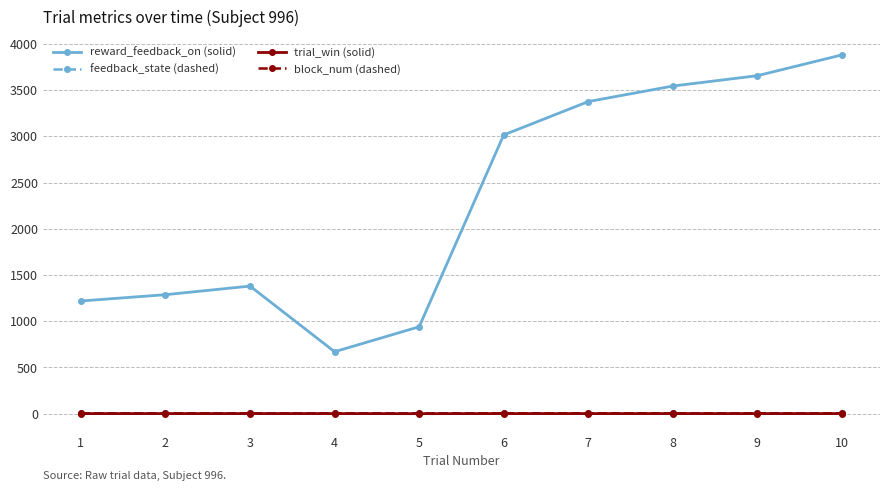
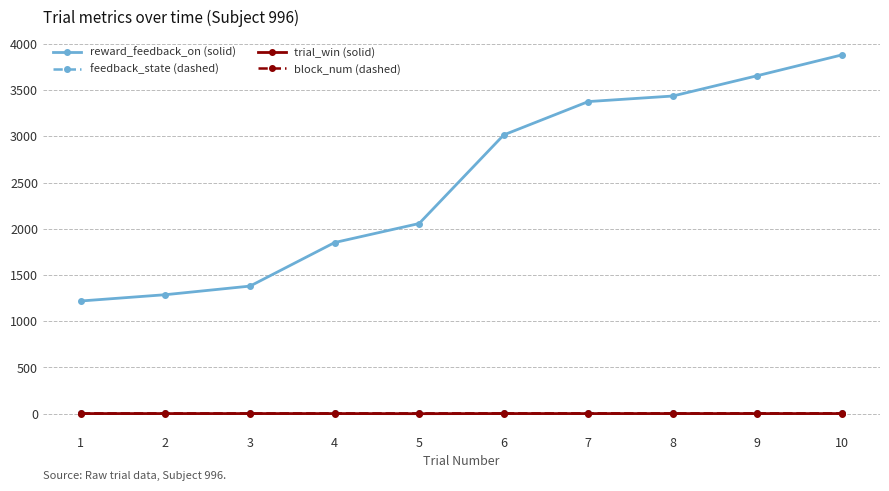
  {
    "reward_feedback_on (solid)": {
      "1": 1200,
      "2": 1300,
      "3": 1400,
-     "4": 700,
-     "5": 900,
+     "4": 1900,
+     "5": 2100,
      "6": 3000,
      "7": 3400,
-     "8": 3500,
+     "8": 3400,
      "9": 3700,
      "10": 3900
    },
    "block_num (dashed)": {
      "1": 0,
      "2": 0,
      "3": 0,
      "4": 0,
      "5": 0,
      "6": 0,
      "7": 0,
      "8": 0,
      "9": 0,
      "10": 0
    }
  }
